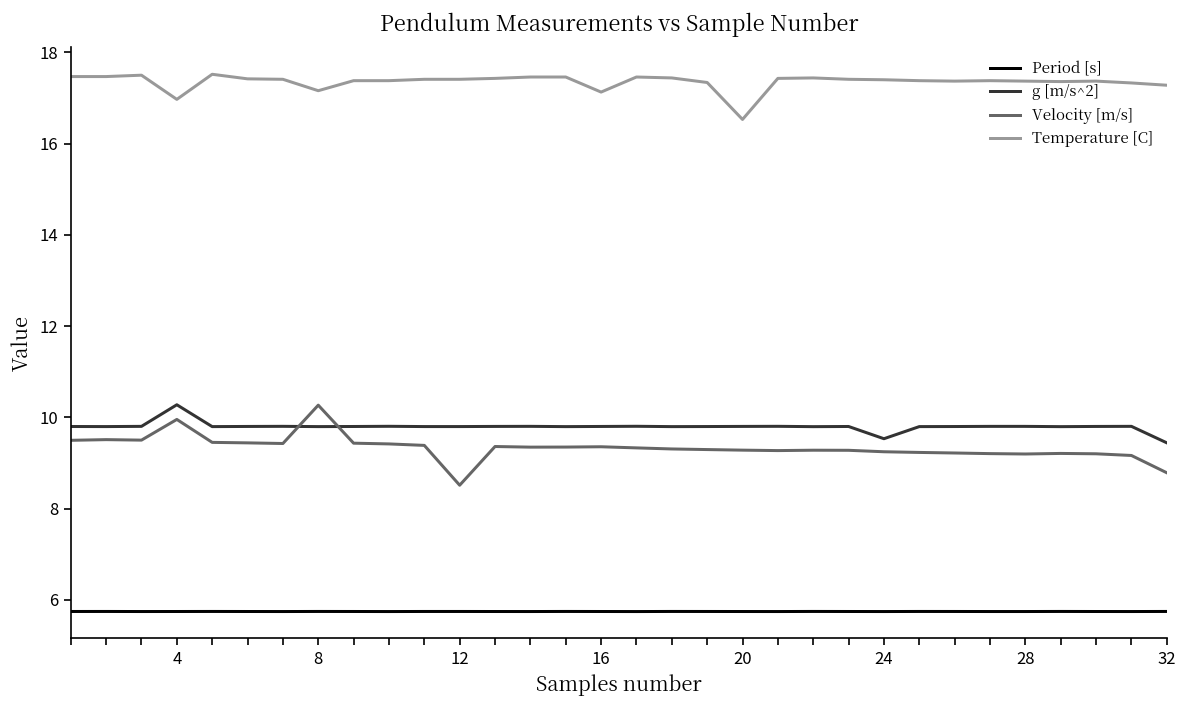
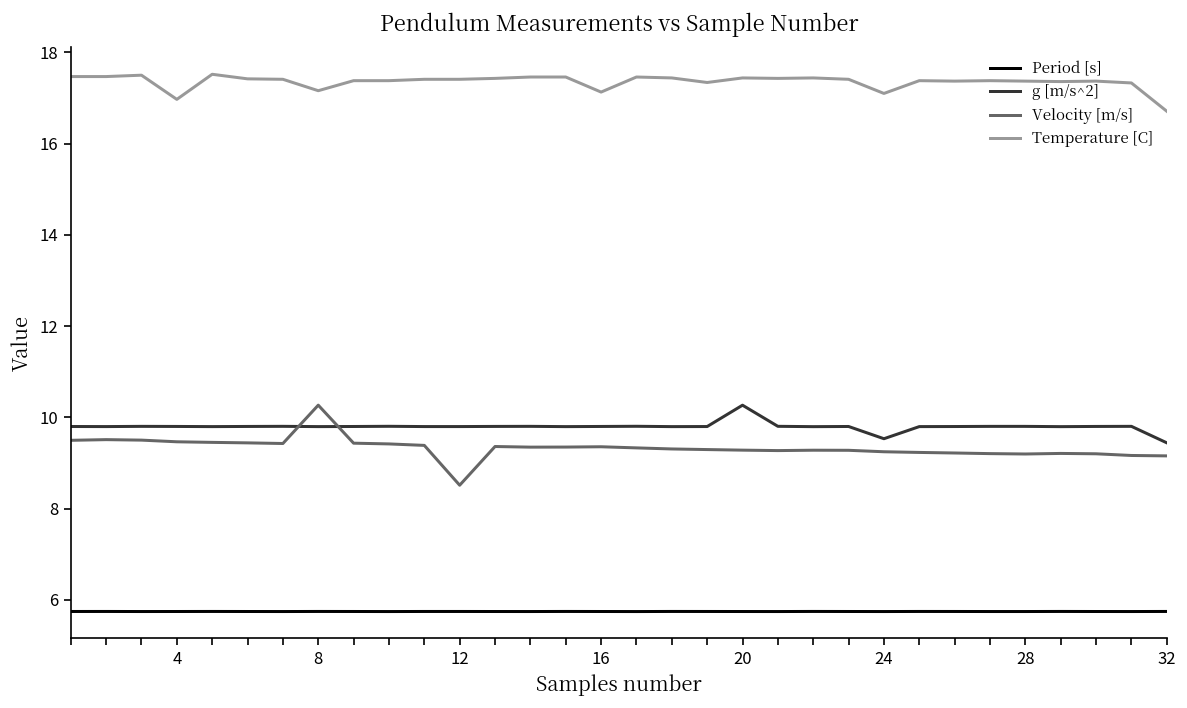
  {
    "Period [s]": {
      "4": 5.7,
      "8": 5.7,
      "12": 5.7,
      "16": 5.7,
      "20": 5.7,
      "24": 5.7,
      "28": 5.7,
      "32": 5.7
    },
    "g [m/s^2]": {
-     "4": 10.3,
+     "4": 9.8,
      "8": 9.8,
      "12": 9.8,
      "16": 9.8,
-     "20": 9.8,
+     "20": 10.3,
      "24": 9.5,
      "28": 9.8,
      "32": 9.4
    },
    "Velocity [m/s]": {
-     "4": 10.0,
+     "4": 9.5,
      "8": 10.3,
      "12": 8.5,
      "16": 9.4,
      "20": 9.3,
      "24": 9.2,
      "28": 9.2,
-     "32": 8.8
+     "32": 9.2
    },
    "Temperature [C]": {
      "4": 17.0,
      "8": 17.2,
      "12": 17.4,
      "16": 17.1,
-     "20": 16.5,
-     "24": 17.4,
+     "20": 17.4,
+     "24": 17.1,
      "28": 17.4,
-     "32": 17.3
+     "32": 16.7
    }
  }
